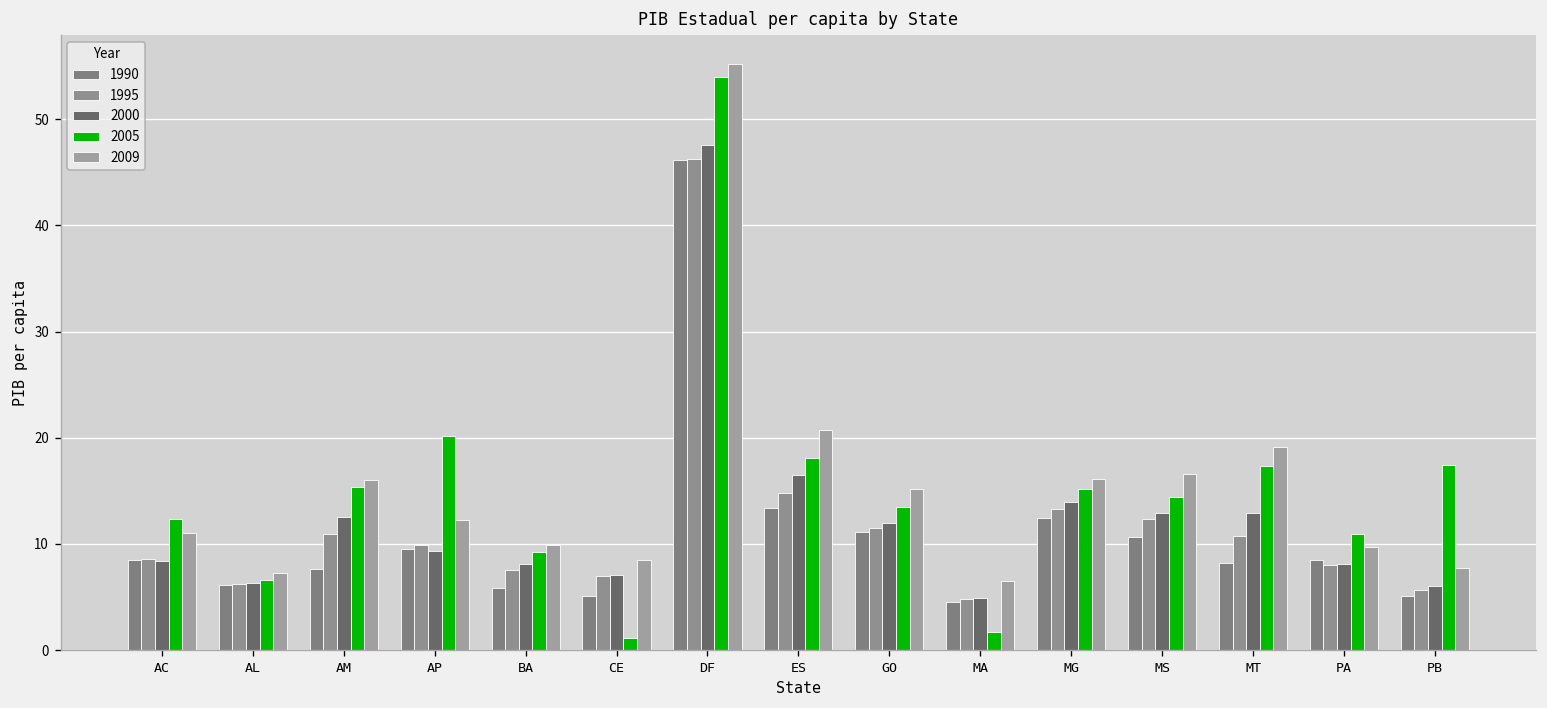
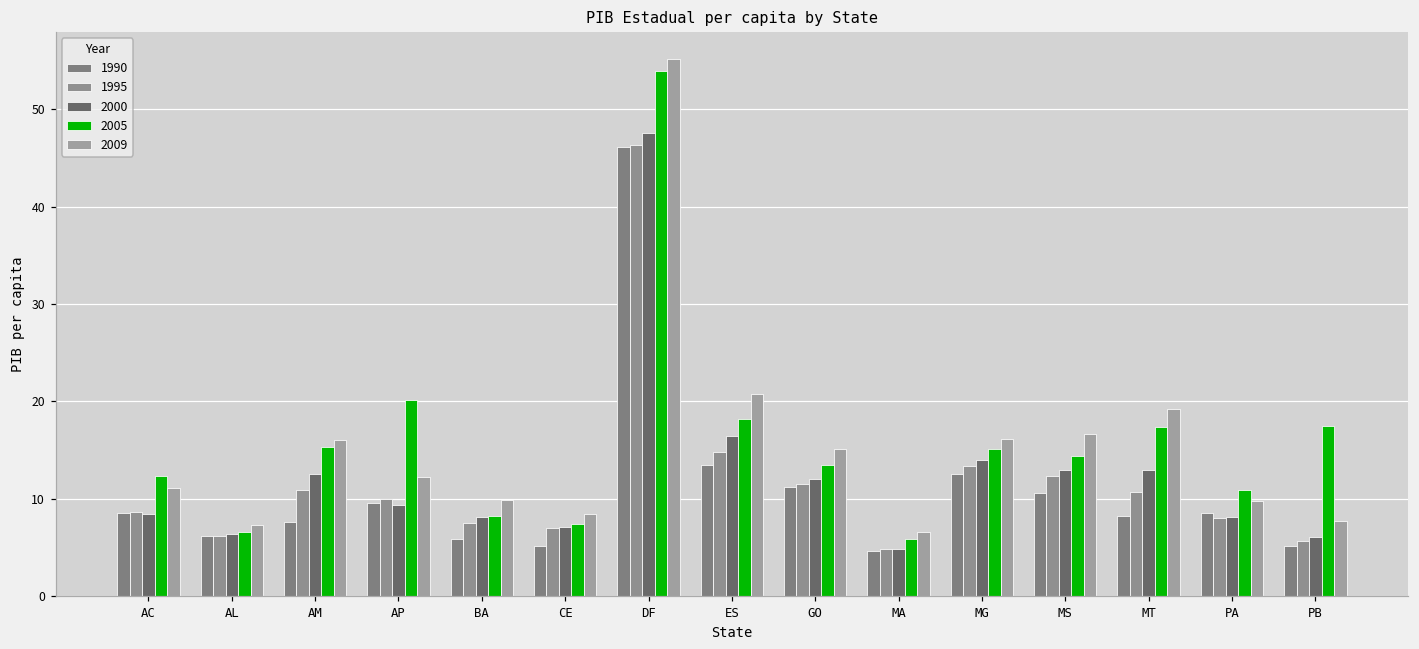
  {
    "2005": {
      "AC": 12,
      "AL": 7,
      "AM": 15,
      "AP": 20,
-     "BA": 9,
-     "CE": 1,
+     "BA": 8,
+     "CE": 7,
      "DF": 54,
      "ES": 18,
      "GO": 13,
-     "MA": 2,
+     "MA": 6,
      "MG": 15,
      "MS": 14,
      "MT": 17,
      "PA": 11,
      "PB": 17
    }
  }
